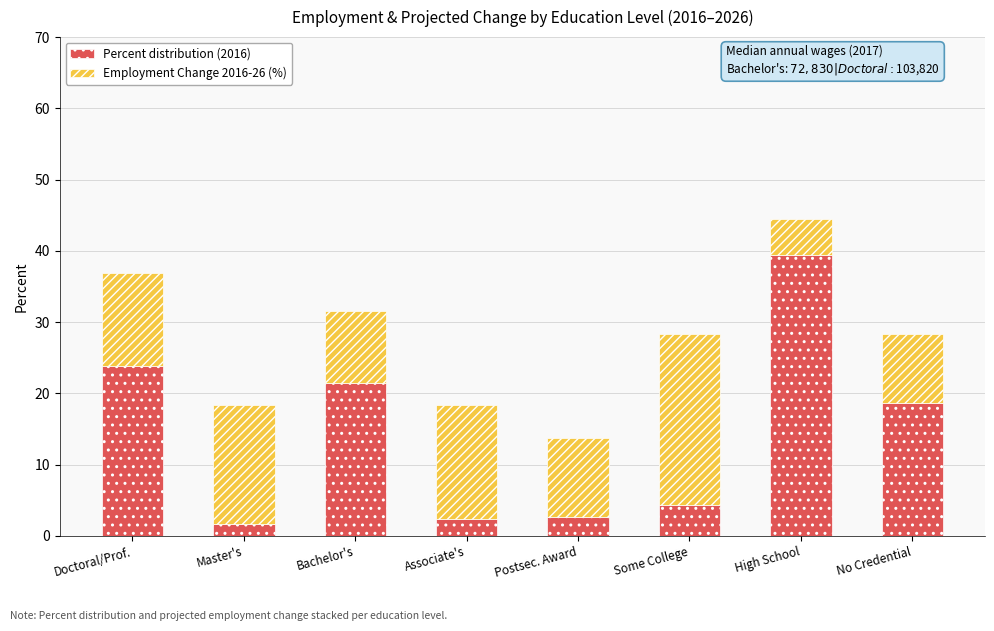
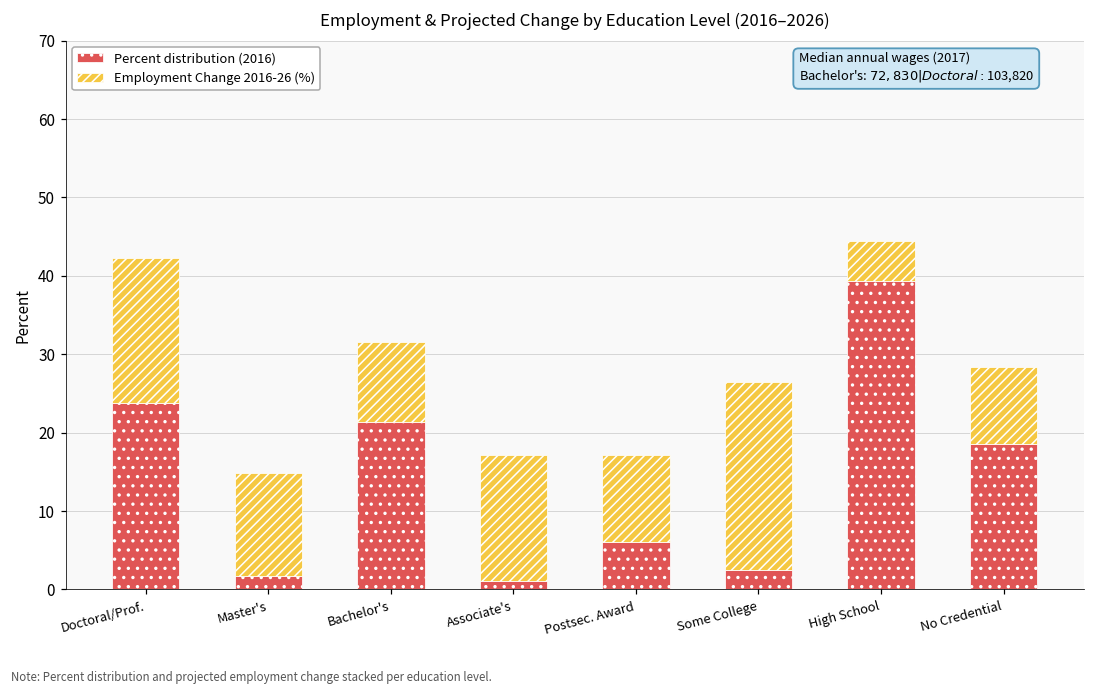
  {
    "Percent distribution (2016)": {
      "Doctoral/Prof.": 24,
      "Master's": 2,
      "Bachelor's": 21,
-     "Associate's": 2,
-     "Postsec. Award": 3,
-     "Some College": 4,
+     "Associate's": 1,
+     "Postsec. Award": 6,
+     "Some College": 3,
      "High School": 39,
      "No Credential": 19
    },
    "Employment Change 2016-26 (%)": {
-     "Doctoral/Prof.": 13,
-     "Master's": 17,
+     "Doctoral/Prof.": 18,
+     "Master's": 13,
      "Bachelor's": 10,
      "Associate's": 16,
      "Postsec. Award": 11,
      "Some College": 24,
      "High School": 5,
      "No Credential": 10
    }
  }
